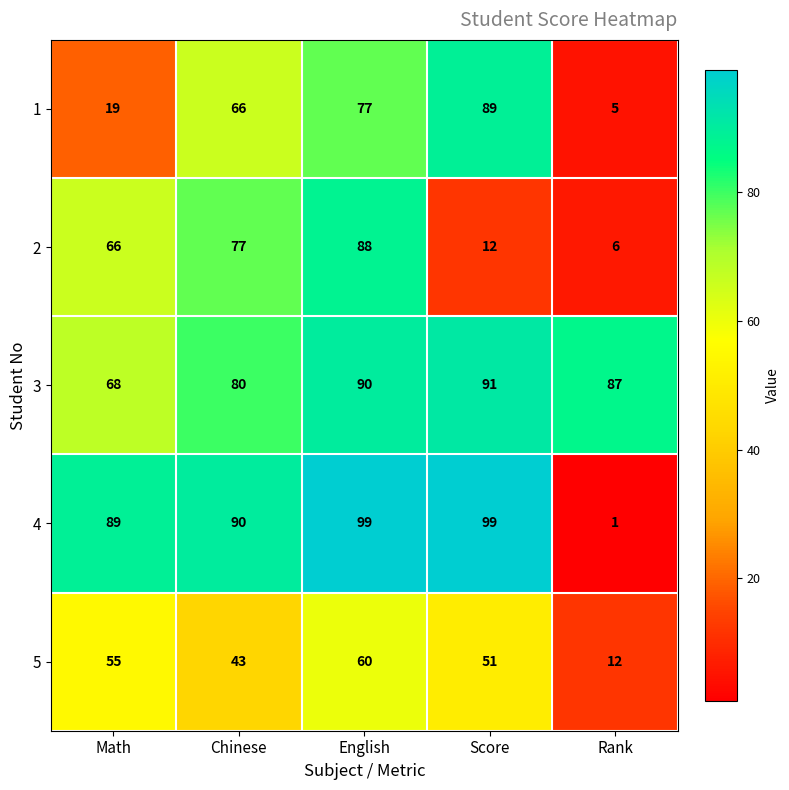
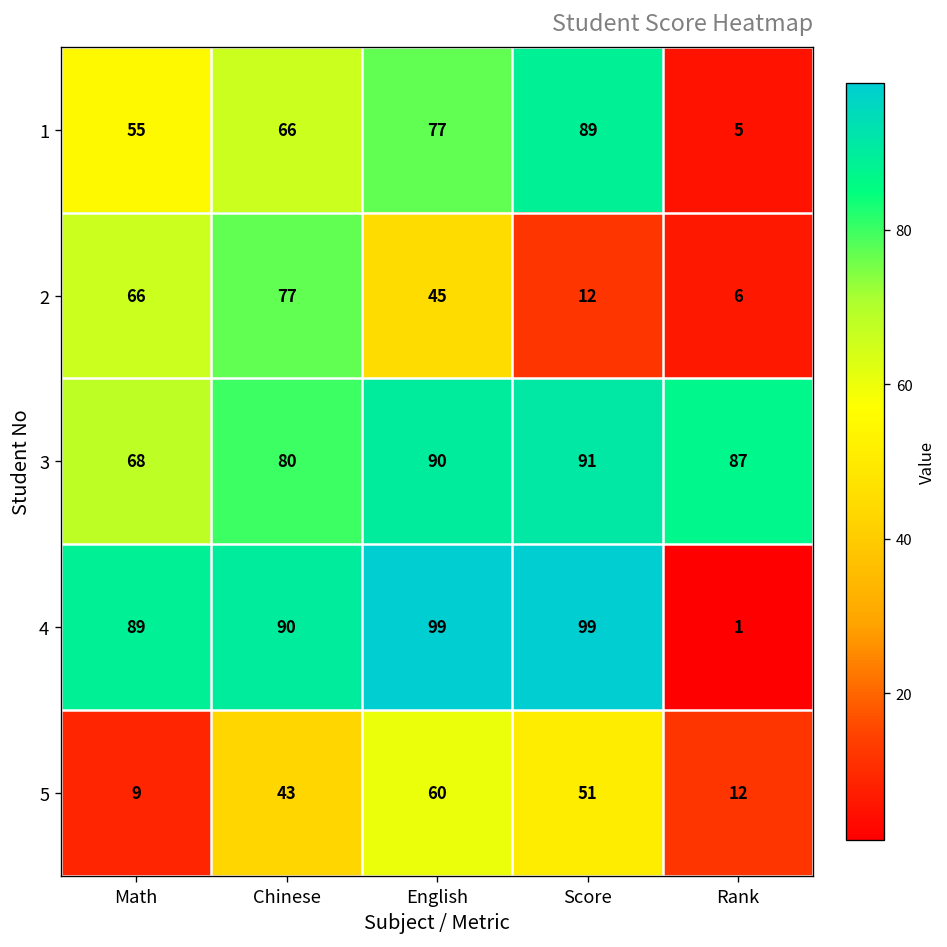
  {
    "1": {
-     "Math": 19,
+     "Math": 55,
      "Chinese": 66,
      "English": 77,
      "Score": 89,
      "Rank": 5
    },
    "2": {
      "Math": 66,
      "Chinese": 77,
-     "English": 88,
+     "English": 45,
      "Score": 12,
      "Rank": 6
    },
    "3": {
      "Math": 68,
      "Chinese": 80,
      "English": 90,
      "Score": 91,
      "Rank": 87
    },
    "4": {
      "Math": 89,
      "Chinese": 90,
      "English": 99,
      "Score": 99,
      "Rank": 1
    },
    "5": {
-     "Math": 55,
+     "Math": 9,
      "Chinese": 43,
      "English": 60,
      "Score": 51,
      "Rank": 12
    }
  }
